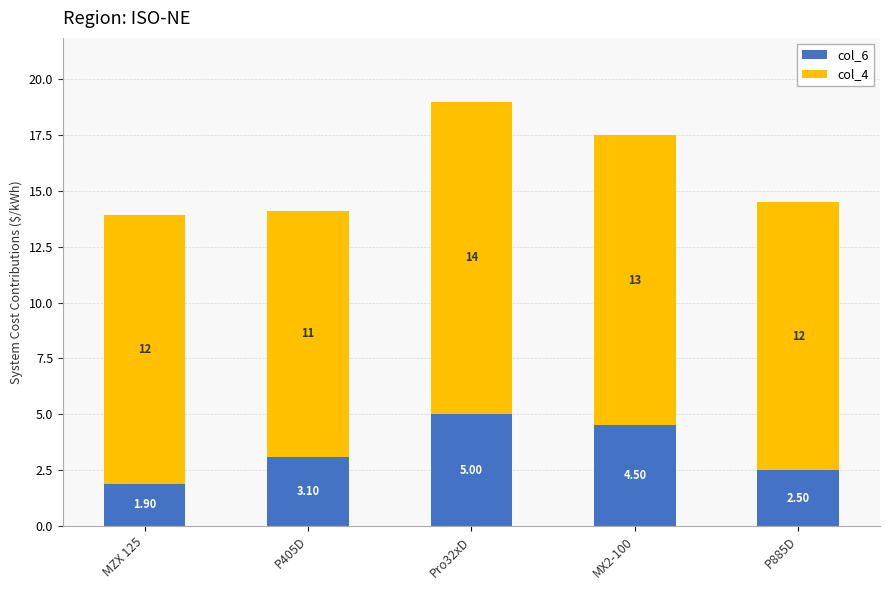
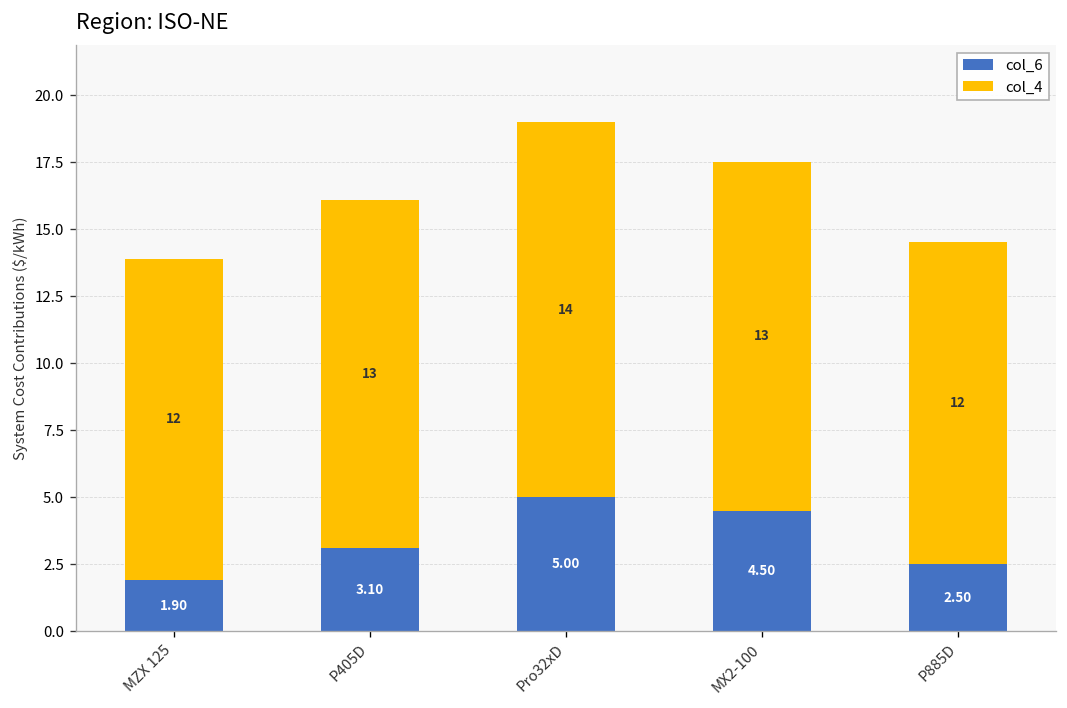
  {
    "col_6": {
      "MZX 125": 1.90,
      "P405D": 3.10,
      "Pro32xD": 5.00,
      "MX2-100": 4.50,
      "P885D": 2.50
    },
    "col_4": {
      "MZX 125": 12,
-     "P405D": 11,
+     "P405D": 13,
      "Pro32xD": 14,
      "MX2-100": 13,
      "P885D": 12
    }
  }
